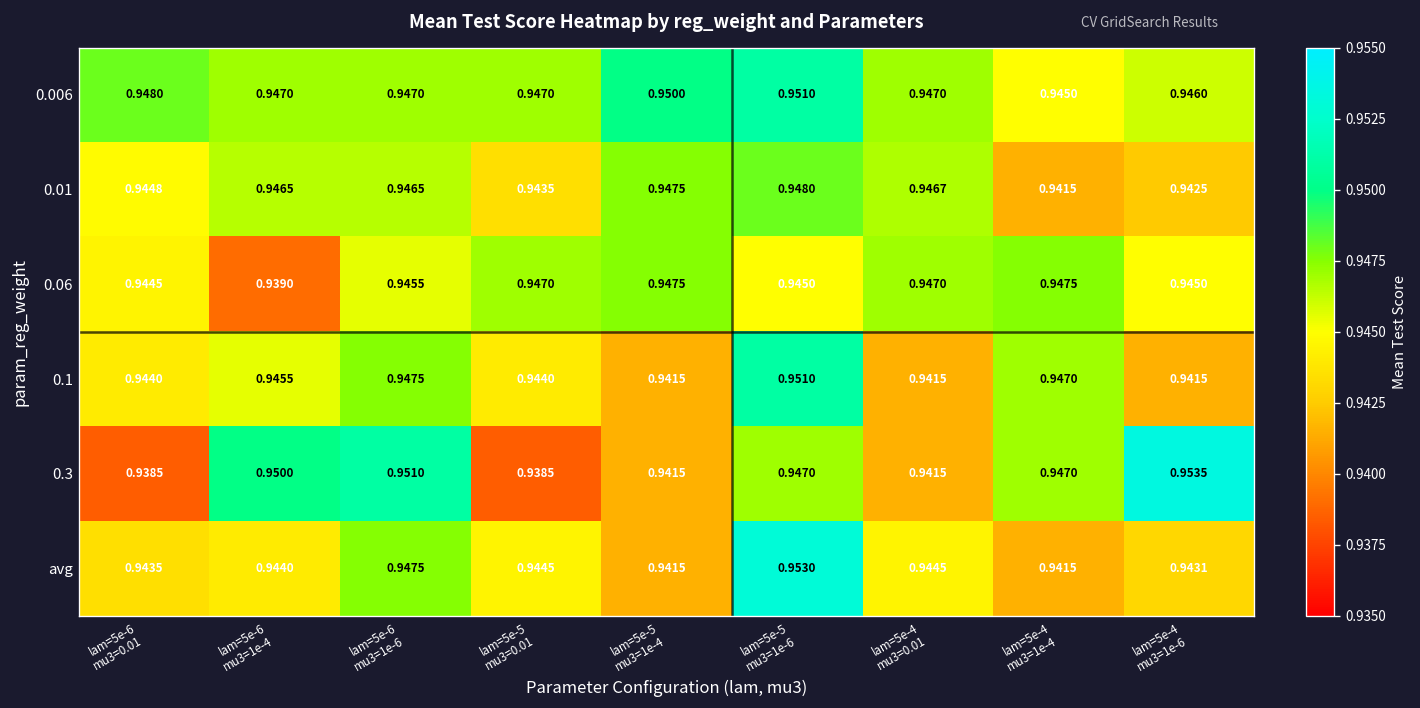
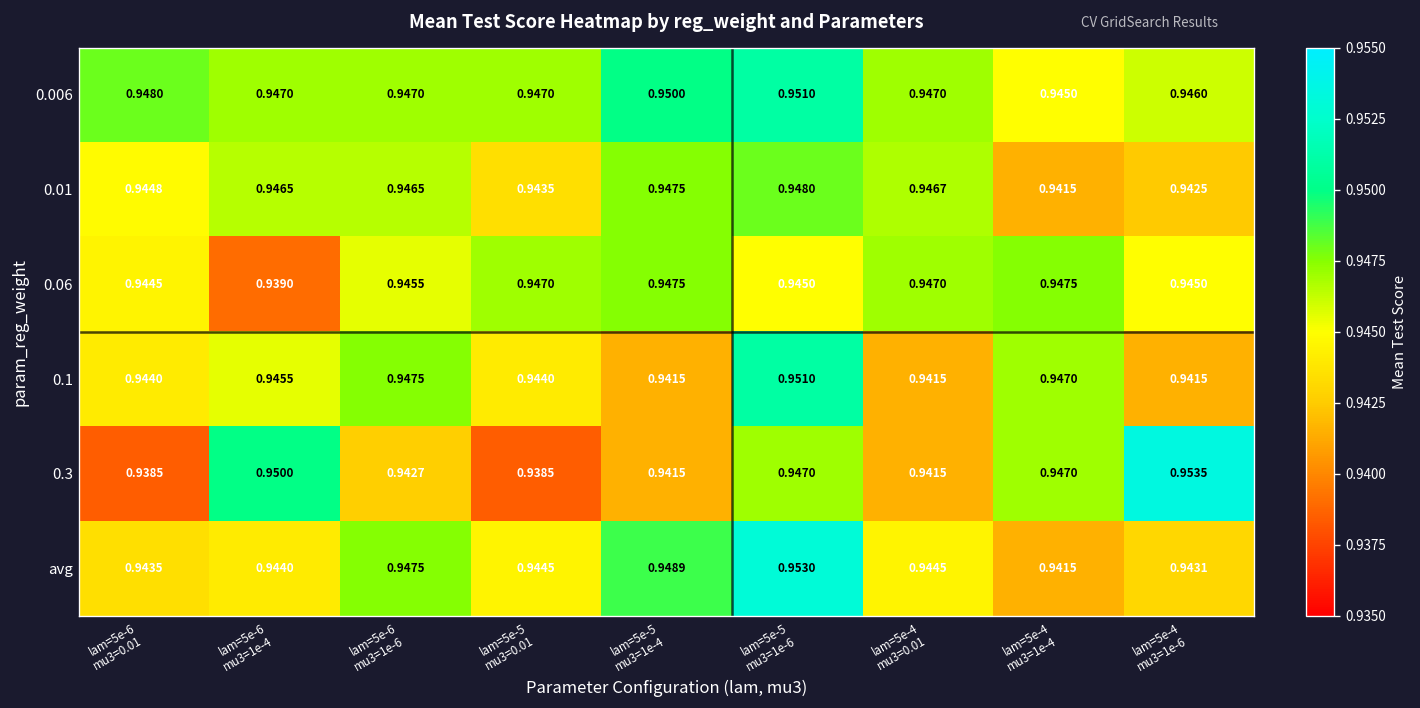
  {
    "0.006": {
      "lam=5e-6 mu3=0.01": 0.9480,
      "lam=5e-6 mu3=1e-4": 0.9470,
      "lam=5e-6 mu3=1e-6": 0.9470,
      "lam=5e-5 mu3=0.01": 0.9470,
      "lam=5e-5 mu3=1e-4": 0.9500,
      "lam=5e-5 mu3=1e-6": 0.9510,
      "lam=5e-4 mu3=0.01": 0.9470,
      "lam=5e-4 mu3=1e-4": 0.9450,
      "lam=5e-4 mu3=1e-6": 0.9460
    },
    "0.01": {
      "lam=5e-6 mu3=0.01": 0.9448,
      "lam=5e-6 mu3=1e-4": 0.9465,
      "lam=5e-6 mu3=1e-6": 0.9465,
      "lam=5e-5 mu3=0.01": 0.9435,
      "lam=5e-5 mu3=1e-4": 0.9475,
      "lam=5e-5 mu3=1e-6": 0.9480,
      "lam=5e-4 mu3=0.01": 0.9467,
      "lam=5e-4 mu3=1e-4": 0.9415,
      "lam=5e-4 mu3=1e-6": 0.9425
    },
    "0.06": {
      "lam=5e-6 mu3=0.01": 0.9445,
      "lam=5e-6 mu3=1e-4": 0.9390,
      "lam=5e-6 mu3=1e-6": 0.9455,
      "lam=5e-5 mu3=0.01": 0.9470,
      "lam=5e-5 mu3=1e-4": 0.9475,
      "lam=5e-5 mu3=1e-6": 0.9450,
      "lam=5e-4 mu3=0.01": 0.9470,
      "lam=5e-4 mu3=1e-4": 0.9475,
      "lam=5e-4 mu3=1e-6": 0.9450
    },
    "0.1": {
      "lam=5e-6 mu3=0.01": 0.9440,
      "lam=5e-6 mu3=1e-4": 0.9455,
      "lam=5e-6 mu3=1e-6": 0.9475,
      "lam=5e-5 mu3=0.01": 0.9440,
      "lam=5e-5 mu3=1e-4": 0.9415,
      "lam=5e-5 mu3=1e-6": 0.9510,
      "lam=5e-4 mu3=0.01": 0.9415,
      "lam=5e-4 mu3=1e-4": 0.9470,
      "lam=5e-4 mu3=1e-6": 0.9415
    },
    "0.3": {
      "lam=5e-6 mu3=0.01": 0.9385,
      "lam=5e-6 mu3=1e-4": 0.9500,
-     "lam=5e-6 mu3=1e-6": 0.9510,
+     "lam=5e-6 mu3=1e-6": 0.9427,
      "lam=5e-5 mu3=0.01": 0.9385,
      "lam=5e-5 mu3=1e-4": 0.9415,
      "lam=5e-5 mu3=1e-6": 0.9470,
      "lam=5e-4 mu3=0.01": 0.9415,
      "lam=5e-4 mu3=1e-4": 0.9470,
      "lam=5e-4 mu3=1e-6": 0.9535
    },
    "avg": {
      "lam=5e-6 mu3=0.01": 0.9435,
      "lam=5e-6 mu3=1e-4": 0.9440,
      "lam=5e-6 mu3=1e-6": 0.9475,
      "lam=5e-5 mu3=0.01": 0.9445,
-     "lam=5e-5 mu3=1e-4": 0.9415,
+     "lam=5e-5 mu3=1e-4": 0.9489,
      "lam=5e-5 mu3=1e-6": 0.9530,
      "lam=5e-4 mu3=0.01": 0.9445,
      "lam=5e-4 mu3=1e-4": 0.9415,
      "lam=5e-4 mu3=1e-6": 0.9431
    }
  }
